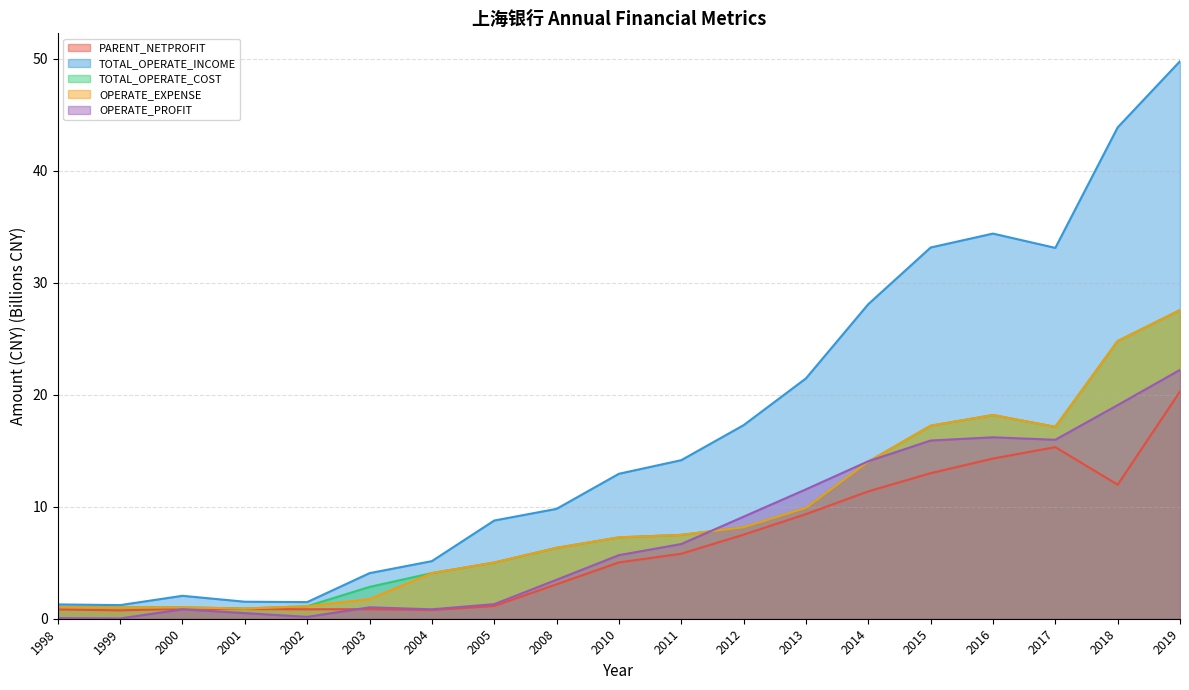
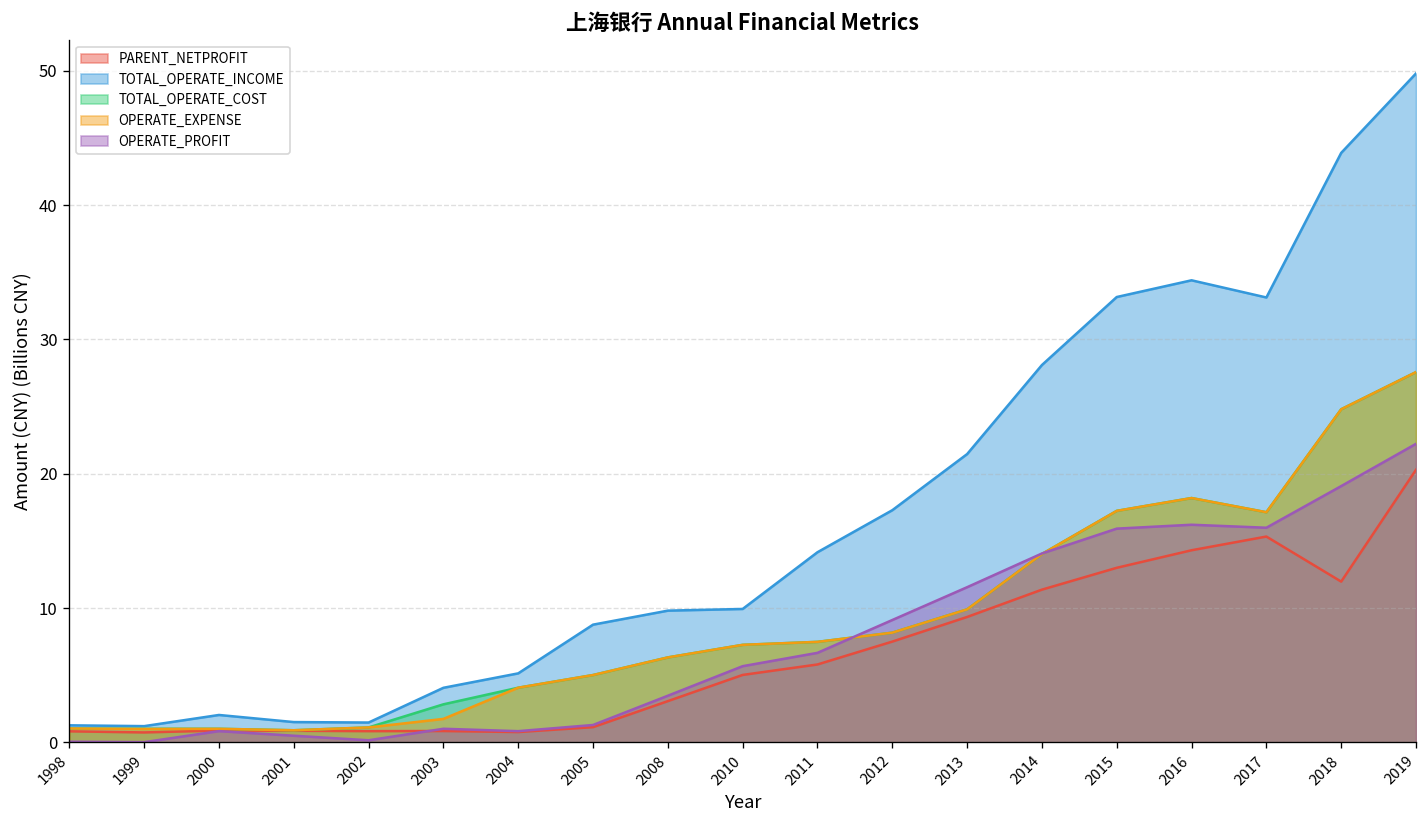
  {
    "PARENT_NETPROFIT": {
      "1999": 0.7,
      "2002": 0.8,
      "2008": 3.1,
      "2010": 5.0,
      "2011": 5.8,
      "2012": 7.5,
      "2013": 9.3,
      "2014": 11.4,
      "2015": 13.0,
      "2016": 14.3,
      "2017": 15.3,
      "2018": 12.0,
      "2019": 20.3
    },
    "TOTAL_OPERATE_INCOME": {
      "1998": 1.3,
      "2000": 2.0,
      "2001": 1.5,
      "2002": 1.5,
      "2003": 4.1,
      "2004": 5.1,
      "2005": 8.8,
      "2008": 9.8,
-     "2010": 12.9,
+     "2010": 9.9,
      "2011": 14.2,
      "2012": 17.3,
      "2013": 21.5,
      "2014": 28.1,
      "2015": 33.2,
      "2016": 34.4,
      "2017": 33.1,
      "2018": 43.9,
      "2019": 49.8
    },
    "TOTAL_OPERATE_COST": {
      "2003": 2.8
    },
    "OPERATE_EXPENSE": {
      "2003": 1.8
    },
    "OPERATE_PROFIT": {
      "1998": 0.1,
      "1999": 0.0,
      "2001": 0.5,
      "2002": 0.2,
      "2008": 3.5,
      "2010": 5.7,
      "2011": 6.7,
      "2012": 9.1,
      "2013": 11.6,
      "2015": 15.9,
      "2016": 16.2,
      "2017": 16.0,
      "2018": 19.1,
      "2019": 22.2
    }
  }
